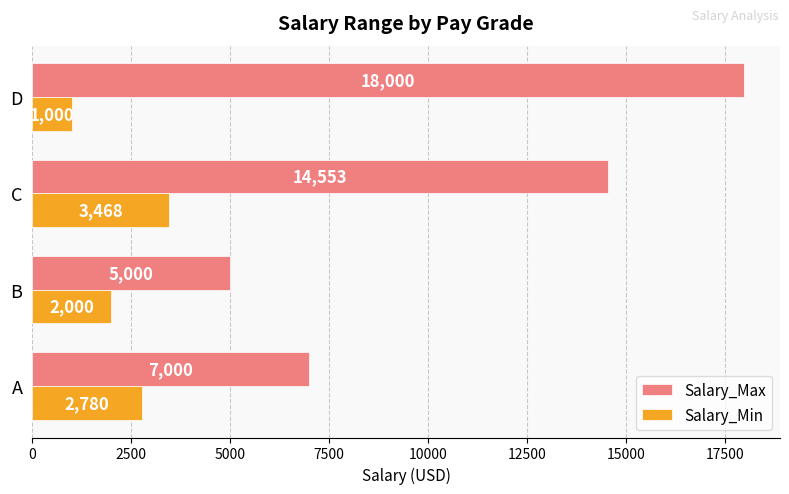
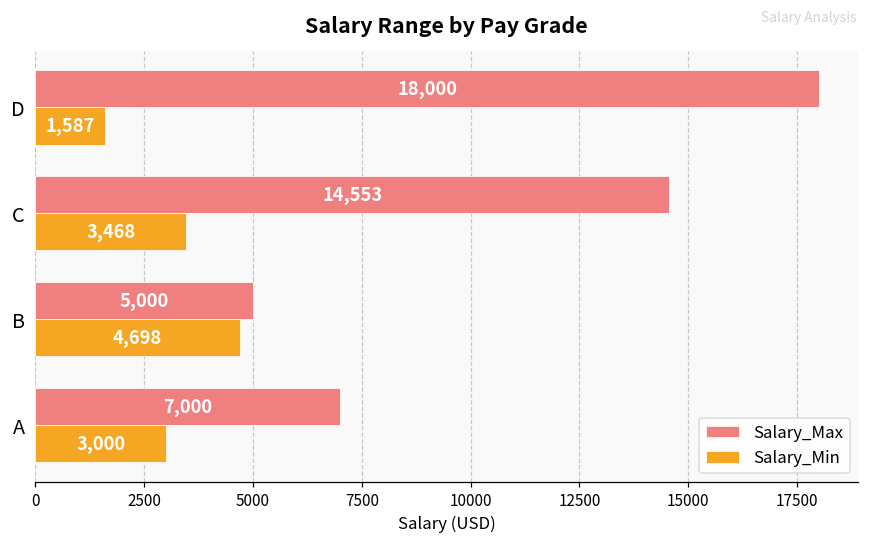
  {
    "Salary_Max": {
      "D": "18,000",
      "C": "14,553",
      "B": "5,000",
      "A": "7,000"
    },
    "Salary_Min": {
-     "D": "1,000",
+     "D": "1,587",
      "C": "3,468",
-     "B": "2,000",
-     "A": "2,780"
+     "B": "4,698",
+     "A": "3,000"
    }
  }
